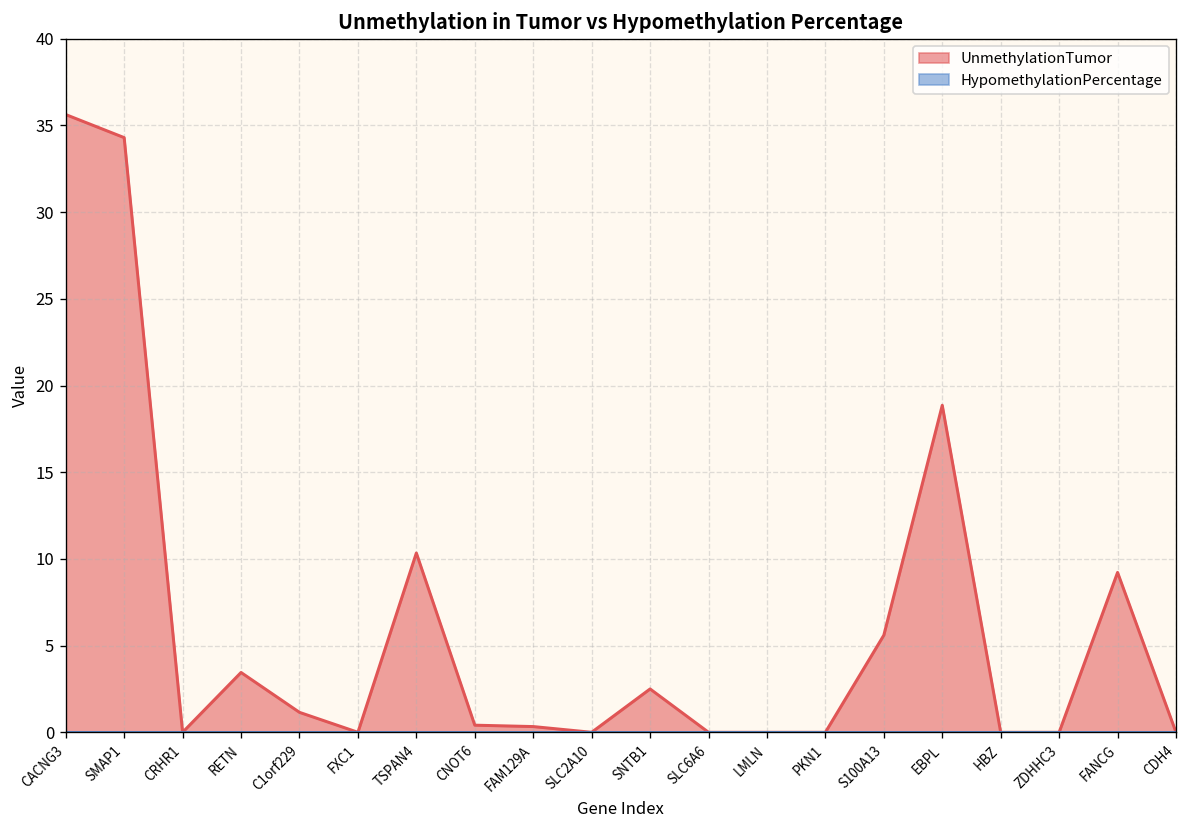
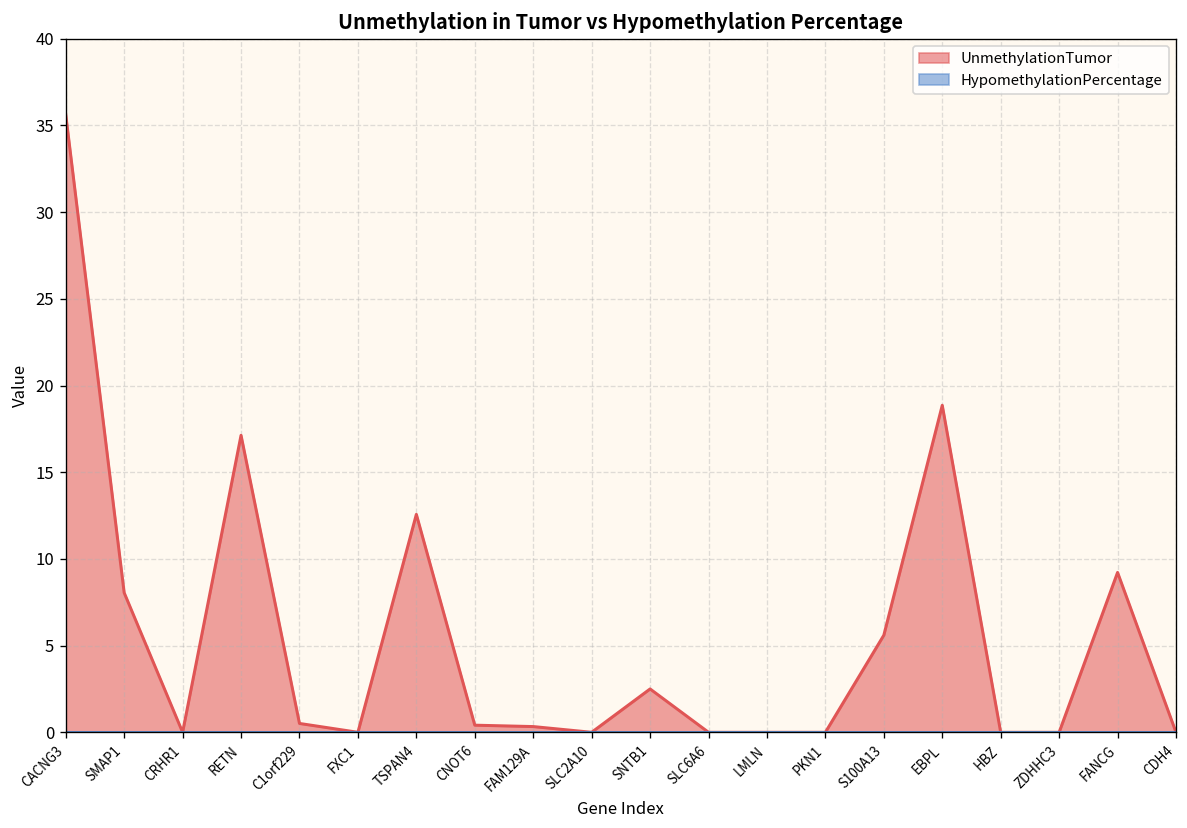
  {
    "UnmethylationTumor": {
      "CACNG3": 35.6,
-     "SMAP1": 34.3,
-     "RETN": 3.5,
-     "C1orf229": 1.2,
-     "TSPAN4": 10.3,
+     "SMAP1": 8.1,
+     "RETN": 17.1,
+     "C1orf229": 0.5,
+     "TSPAN4": 12.6,
      "CNOT6": 0.4,
      "FAM129A": 0.3,
      "SNTB1": 2.5,
      "S100A13": 5.6,
      "EBPL": 18.9,
      "FANCG": 9.2
    },
    "HypomethylationPercentage": {
      "CACNG3": 0.0,
      "SMAP1": 0.0,
      "RETN": 0.0,
      "C1orf229": 0.0,
      "TSPAN4": 0.0,
      "CNOT6": 0.0,
      "FAM129A": 0.0,
      "SNTB1": 0.0,
      "S100A13": 0.0,
      "EBPL": 0.0,
      "FANCG": 0.0
    }
  }
